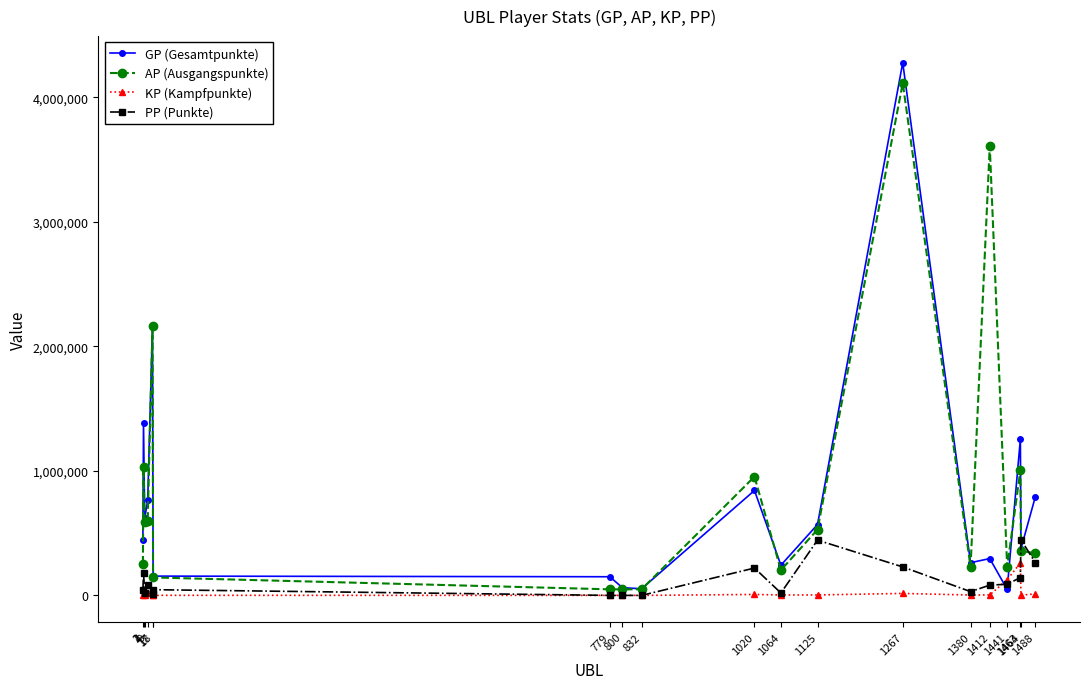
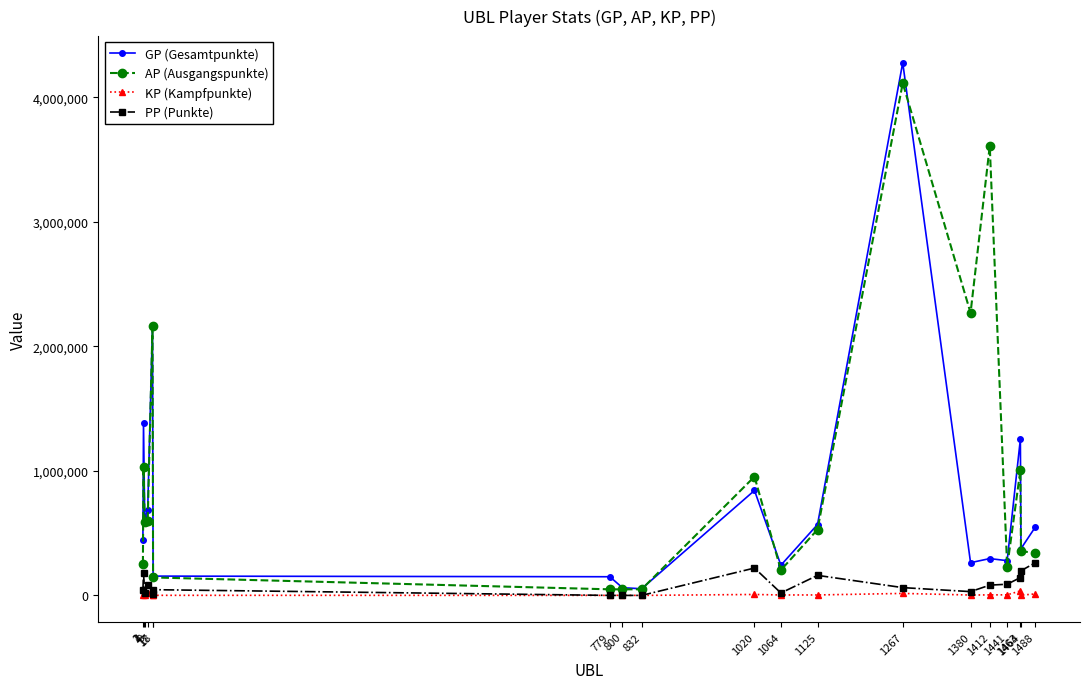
  {
    "GP (Gesamtpunkte)": {
      "1": "440,000",
      "2": "1,390,000",
      "4": "620,000",
-     "9": "760,000",
+     "9": "690,000",
      "779": "150,000",
      "1020": "840,000",
      "1064": "240,000",
      "1125": "570,000",
      "1267": "4,280,000",
      "1380": "260,000",
      "1412": "300,000",
-     "1441": "50,000",
+     "1441": "280,000",
      "1463": "1,260,000",
-     "1488": "790,000"
+     "1488": "550,000"
    },
    "AP (Ausgangspunkte)": {
      "1": "260,000",
      "2": "1,030,000",
      "4": "590,000",
      "9": "600,000",
      "779": "50,000",
      "1020": "950,000",
      "1064": "200,000",
      "1125": "530,000",
      "1267": "4,120,000",
-     "1380": "230,000",
+     "1380": "2,270,000",
      "1412": "3,610,000",
      "1441": "230,000",
      "1463": "1,010,000",
      "1488": "340,000"
    },
    "KP (Kampfpunkte)": {
      "9": "20,000",
      "1020": "10,000",
      "1125": "0",
      "1267": "20,000",
      "1380": "0",
      "1412": "0",
-     "1441": "130,000",
-     "1463": "260,000",
+     "1441": "0",
+     "1463": "40,000",
      "1464": "0",
      "1488": "10,000"
    },
    "PP (Punkte)": {
      "1": "40,000",
      "2": "180,000",
      "9": "80,000",
      "18": "50,000",
      "1020": "220,000",
-     "1125": "440,000",
-     "1267": "230,000",
+     "1125": "160,000",
+     "1267": "60,000",
      "1380": "30,000",
      "1412": "80,000",
      "1441": "90,000",
      "1463": "140,000",
-     "1464": "450,000",
+     "1464": "200,000",
      "1488": "260,000"
    }
  }
